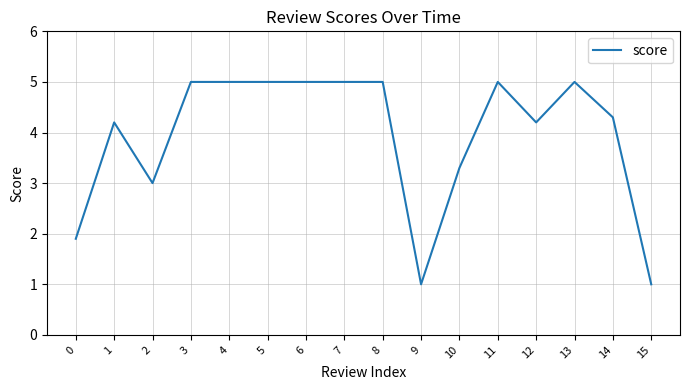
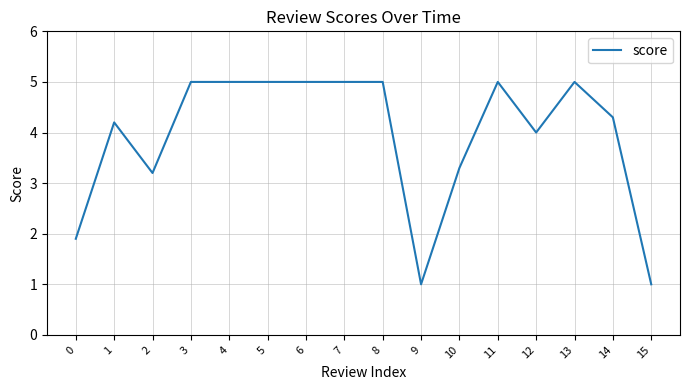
  {
    "0": 1.9,
    "1": 4.2,
-   "2": 3.0,
+   "2": 3.2,
    "3": 5.0,
    "4": 5.0,
    "5": 5.0,
    "6": 5.0,
    "7": 5.0,
    "8": 5.0,
    "9": 1.0,
    "10": 3.3,
    "11": 5.0,
-   "12": 4.2,
+   "12": 4.0,
    "13": 5.0,
    "14": 4.3,
    "15": 1.0
  }
